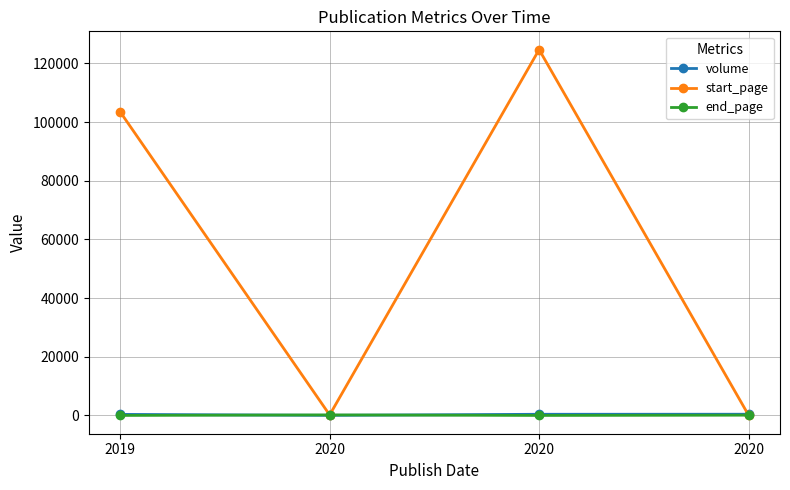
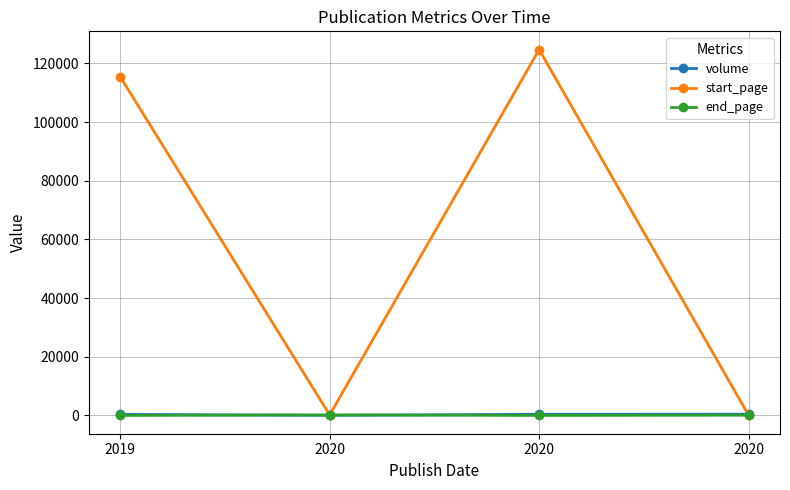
  {
    "start_page": {
-     "2019": 103000
+     "2019": 115000
    }
  }
